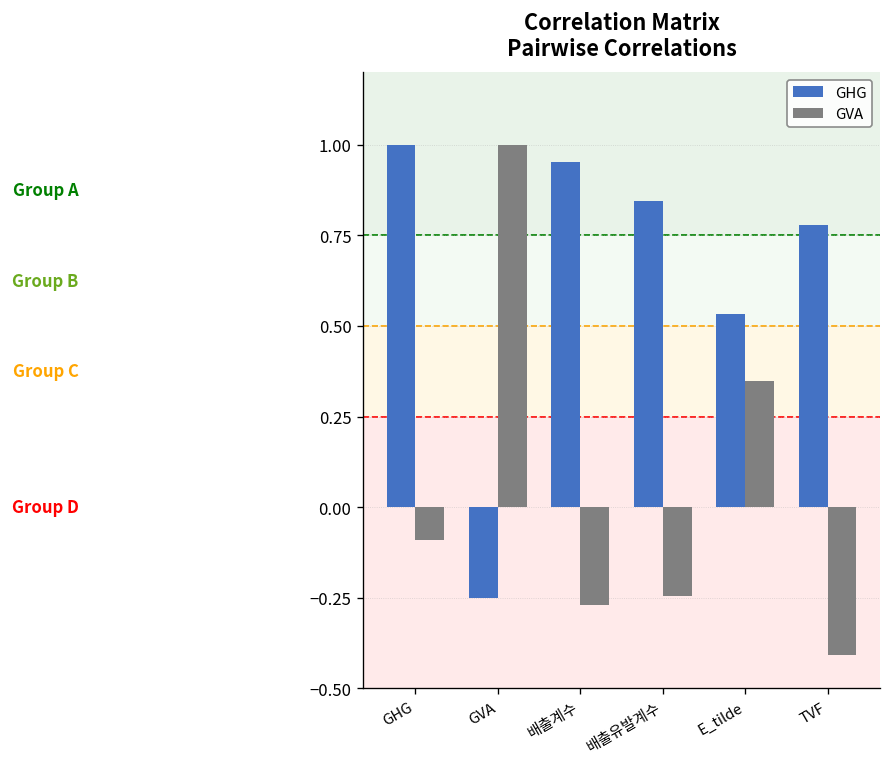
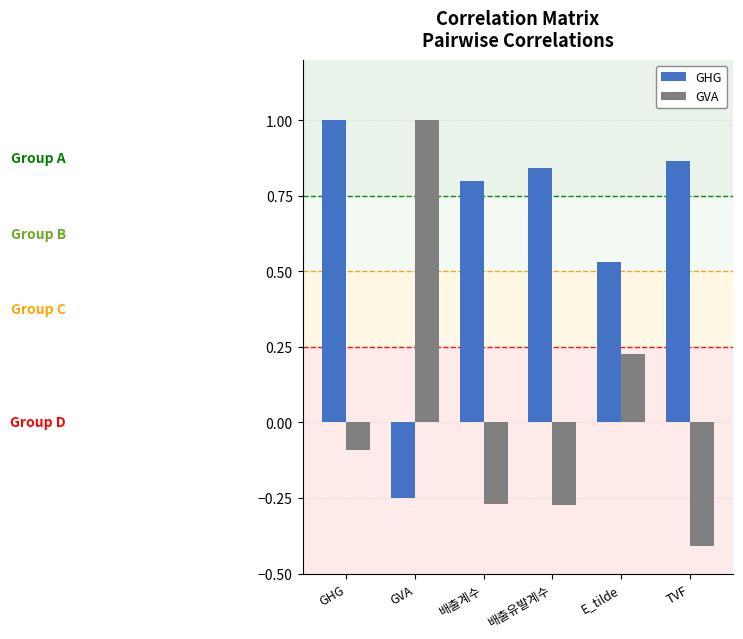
  {
    "GHG": {
      "GHG": 1.00,
      "GVA": -0.25,
-     "배출계수": 0.95,
+     "배출계수": 0.80,
      "배출유발계수": 0.84,
      "E_tilde": 0.53,
-     "TVF": 0.78
+     "TVF": 0.87
    },
    "GVA": {
      "GHG": -0.09,
      "GVA": 1.00,
      "배출계수": -0.27,
-     "배출유발계수": -0.25,
-     "E_tilde": 0.35,
+     "배출유발계수": -0.27,
+     "E_tilde": 0.22,
      "TVF": -0.41
    }
  }
